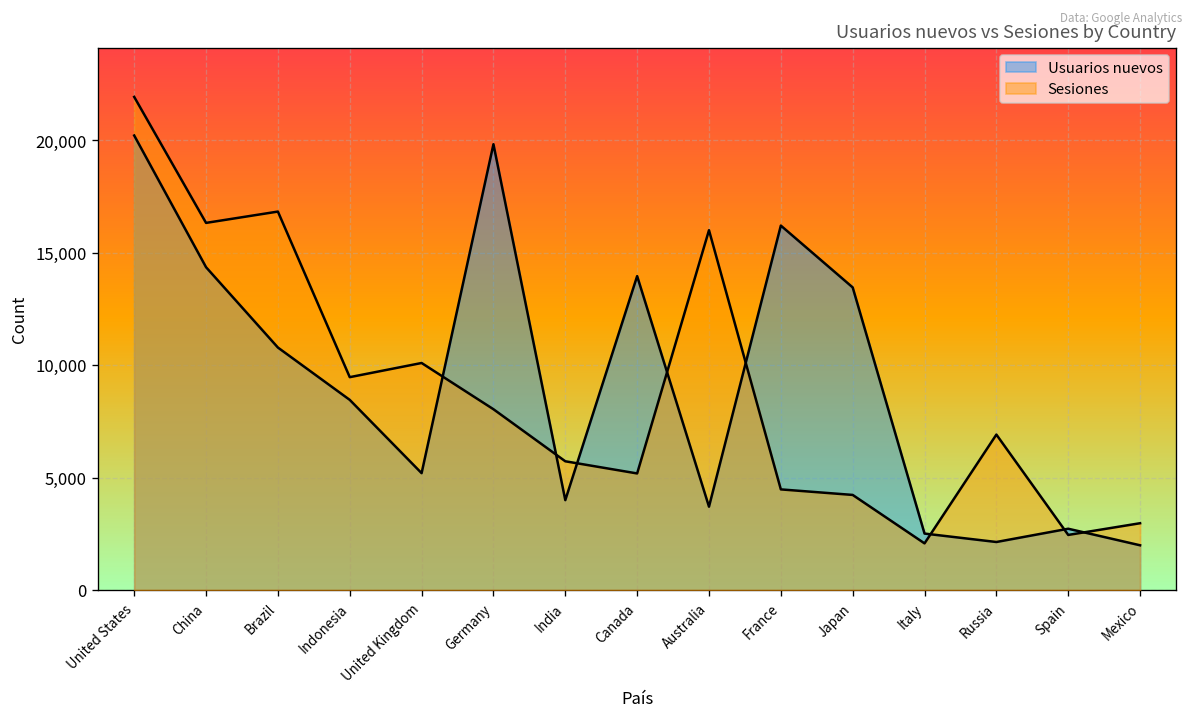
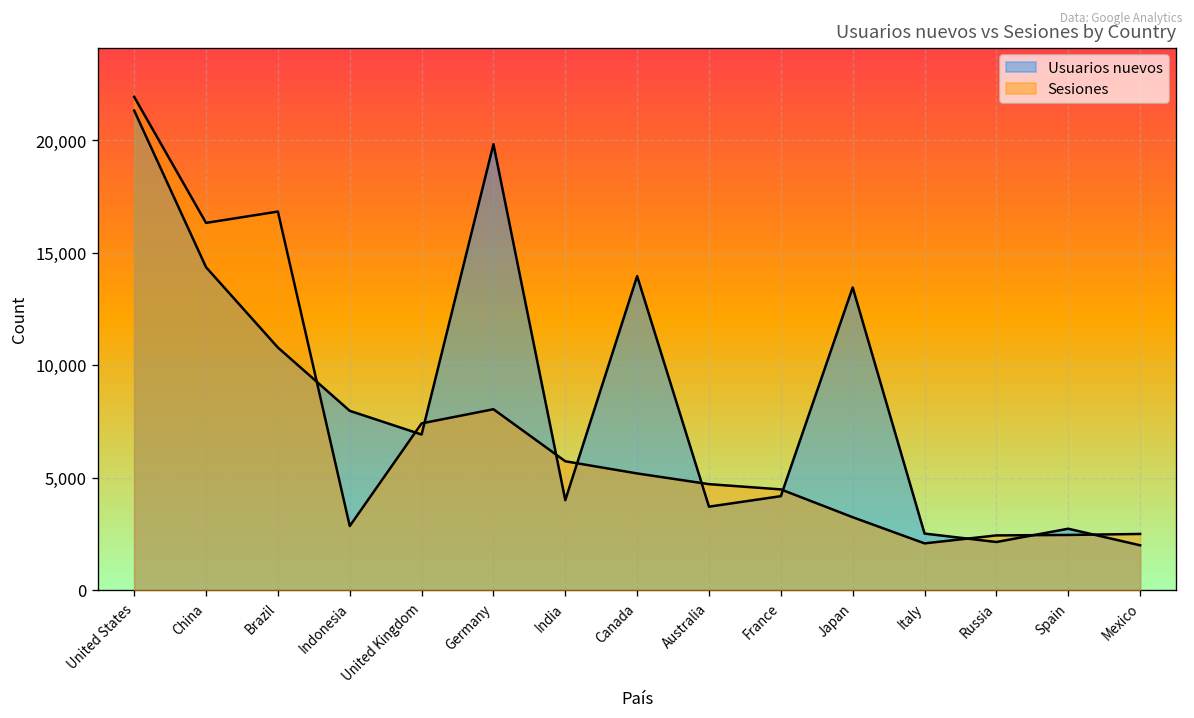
  {
    "Usuarios nuevos": {
-     "United States": "20,200",
+     "United States": "21,300",
      "China": "14,400",
      "Brazil": "10,800",
-     "Indonesia": "8,500",
-     "United Kingdom": "5,200",
+     "Indonesia": "8,000",
+     "United Kingdom": "6,900",
      "Germany": "19,800",
      "India": "4,000",
      "Canada": "14,000",
      "Australia": "3,700",
-     "France": "16,200",
+     "France": "4,200",
      "Japan": "13,500",
      "Italy": "2,500",
      "Russia": "2,100",
      "Spain": "2,700",
      "Mexico": "2,000"
    },
    "Sesiones": {
      "United States": "21,900",
      "China": "16,300",
      "Brazil": "16,800",
-     "Indonesia": "9,500",
-     "United Kingdom": "10,100",
+     "Indonesia": "2,800",
+     "United Kingdom": "7,400",
      "Germany": "8,000",
      "India": "5,700",
      "Canada": "5,200",
-     "Australia": "16,000",
+     "Australia": "4,700",
      "France": "4,500",
-     "Japan": "4,200",
+     "Japan": "3,200",
      "Italy": "2,100",
-     "Russia": "6,900",
+     "Russia": "2,400",
      "Spain": "2,500",
-     "Mexico": "3,000"
+     "Mexico": "2,500"
    }
  }
